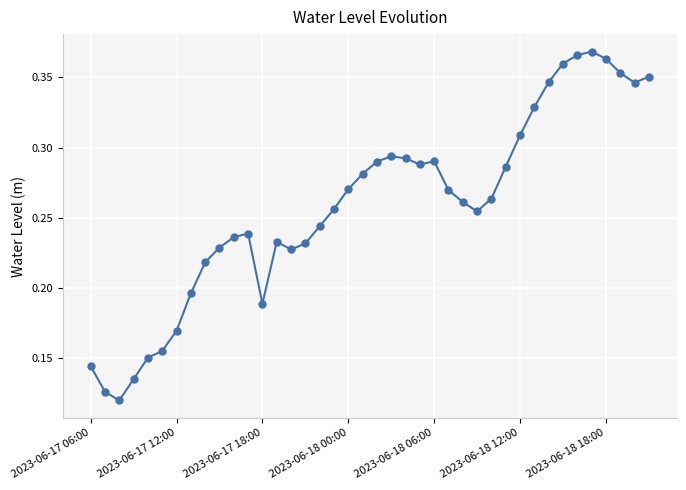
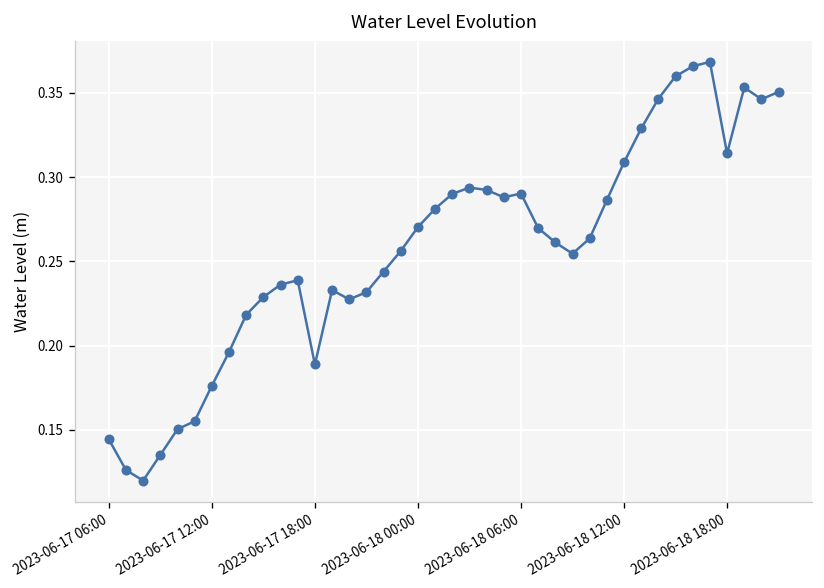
  {
    "2023-06-17 06:00": 0.144,
-   "2023-06-17 12:00": 0.170,
+   "2023-06-17 12:00": 0.176,
    "2023-06-17 18:00": 0.189,
    "2023-06-18 00:00": 0.270,
    "2023-06-18 06:00": 0.290,
    "2023-06-18 12:00": 0.309,
-   "2023-06-18 18:00": 0.363
+   "2023-06-18 18:00": 0.314
  }
